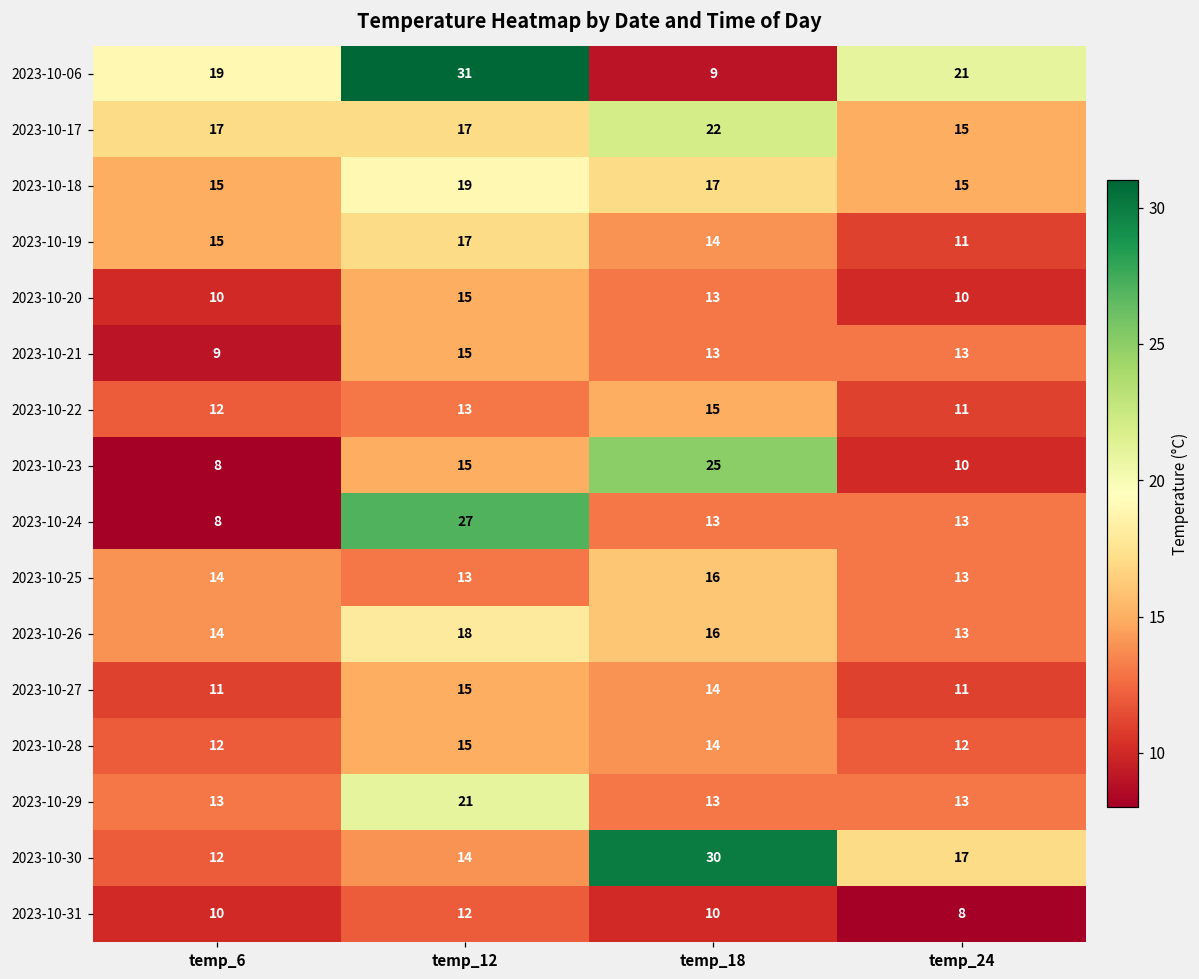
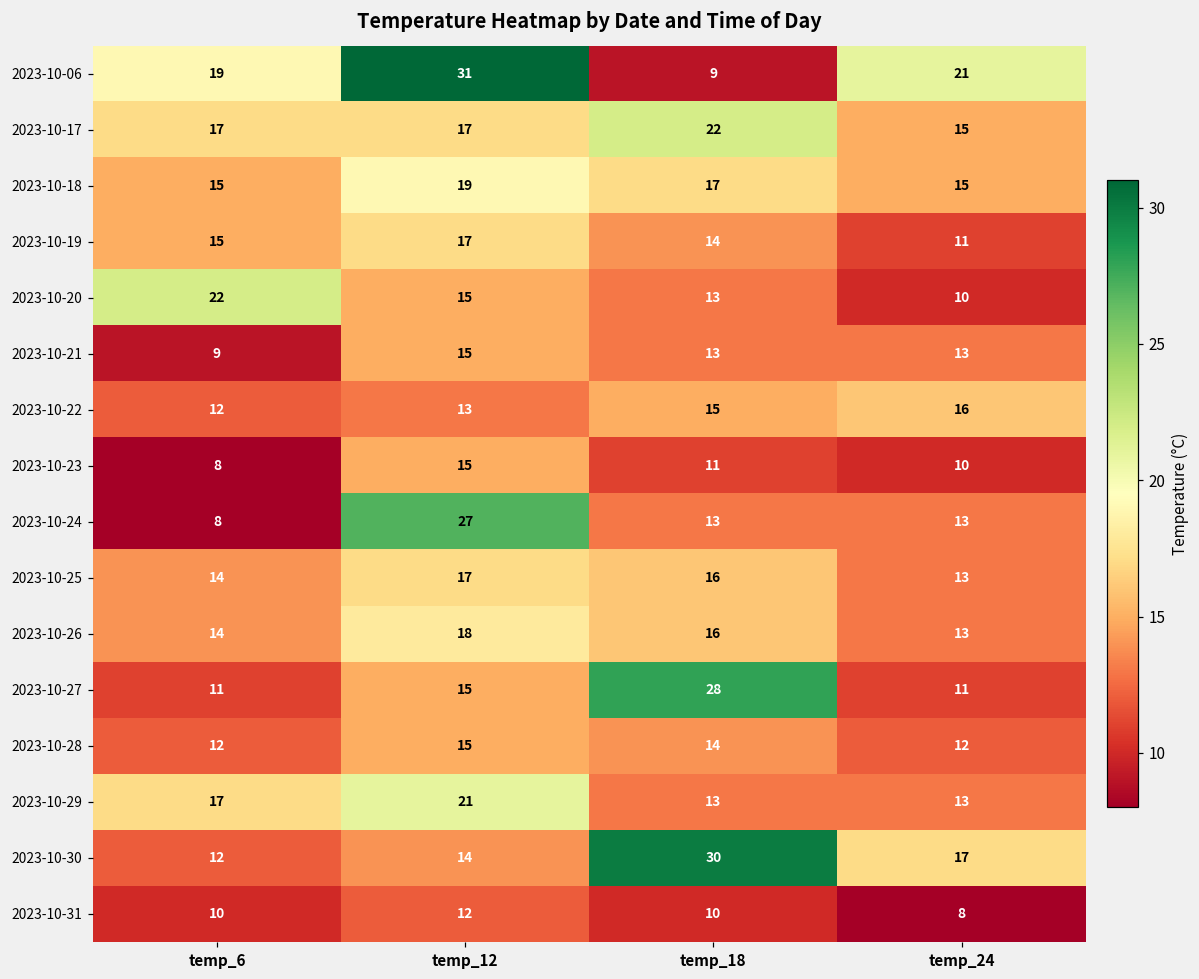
  {
    "2023-10-06": {
      "temp_6": 19,
      "temp_12": 31,
      "temp_18": 9,
      "temp_24": 21
    },
    "2023-10-17": {
      "temp_6": 17,
      "temp_12": 17,
      "temp_18": 22,
      "temp_24": 15
    },
    "2023-10-18": {
      "temp_6": 15,
      "temp_12": 19,
      "temp_18": 17,
      "temp_24": 15
    },
    "2023-10-19": {
      "temp_6": 15,
      "temp_12": 17,
      "temp_18": 14,
      "temp_24": 11
    },
    "2023-10-20": {
-     "temp_6": 10,
+     "temp_6": 22,
      "temp_12": 15,
      "temp_18": 13,
      "temp_24": 10
    },
    "2023-10-21": {
      "temp_6": 9,
      "temp_12": 15,
      "temp_18": 13,
      "temp_24": 13
    },
    "2023-10-22": {
      "temp_6": 12,
      "temp_12": 13,
      "temp_18": 15,
-     "temp_24": 11
+     "temp_24": 16
    },
    "2023-10-23": {
      "temp_6": 8,
      "temp_12": 15,
-     "temp_18": 25,
+     "temp_18": 11,
      "temp_24": 10
    },
    "2023-10-24": {
      "temp_6": 8,
      "temp_12": 27,
      "temp_18": 13,
      "temp_24": 13
    },
    "2023-10-25": {
      "temp_6": 14,
-     "temp_12": 13,
+     "temp_12": 17,
      "temp_18": 16,
      "temp_24": 13
    },
    "2023-10-26": {
      "temp_6": 14,
      "temp_12": 18,
      "temp_18": 16,
      "temp_24": 13
    },
    "2023-10-27": {
      "temp_6": 11,
      "temp_12": 15,
-     "temp_18": 14,
+     "temp_18": 28,
      "temp_24": 11
    },
    "2023-10-28": {
      "temp_6": 12,
      "temp_12": 15,
      "temp_18": 14,
      "temp_24": 12
    },
    "2023-10-29": {
-     "temp_6": 13,
+     "temp_6": 17,
      "temp_12": 21,
      "temp_18": 13,
      "temp_24": 13
    },
    "2023-10-30": {
      "temp_6": 12,
      "temp_12": 14,
      "temp_18": 30,
      "temp_24": 17
    },
    "2023-10-31": {
      "temp_6": 10,
      "temp_12": 12,
      "temp_18": 10,
      "temp_24": 8
    }
  }
